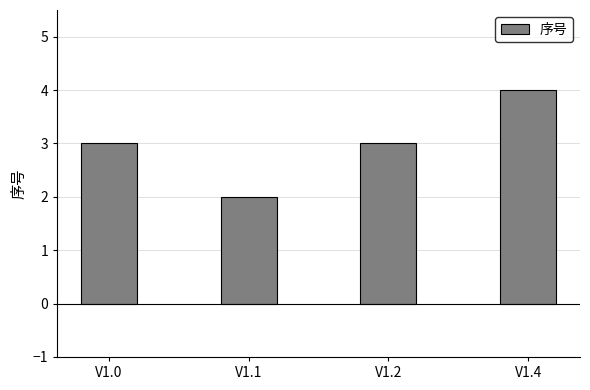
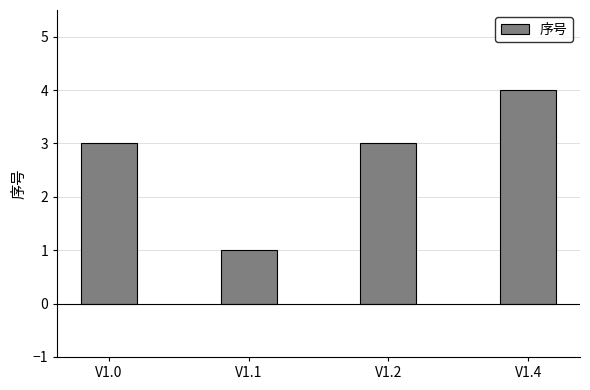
  {
    "V1.0": 3,
-   "V1.1": 2,
+   "V1.1": 1,
    "V1.2": 3,
    "V1.4": 4
  }
